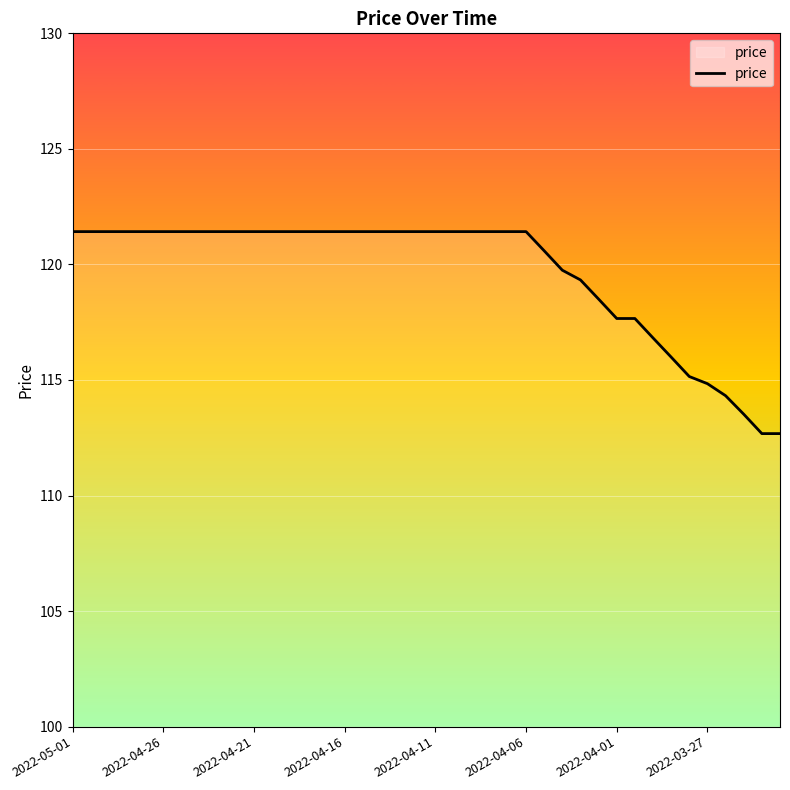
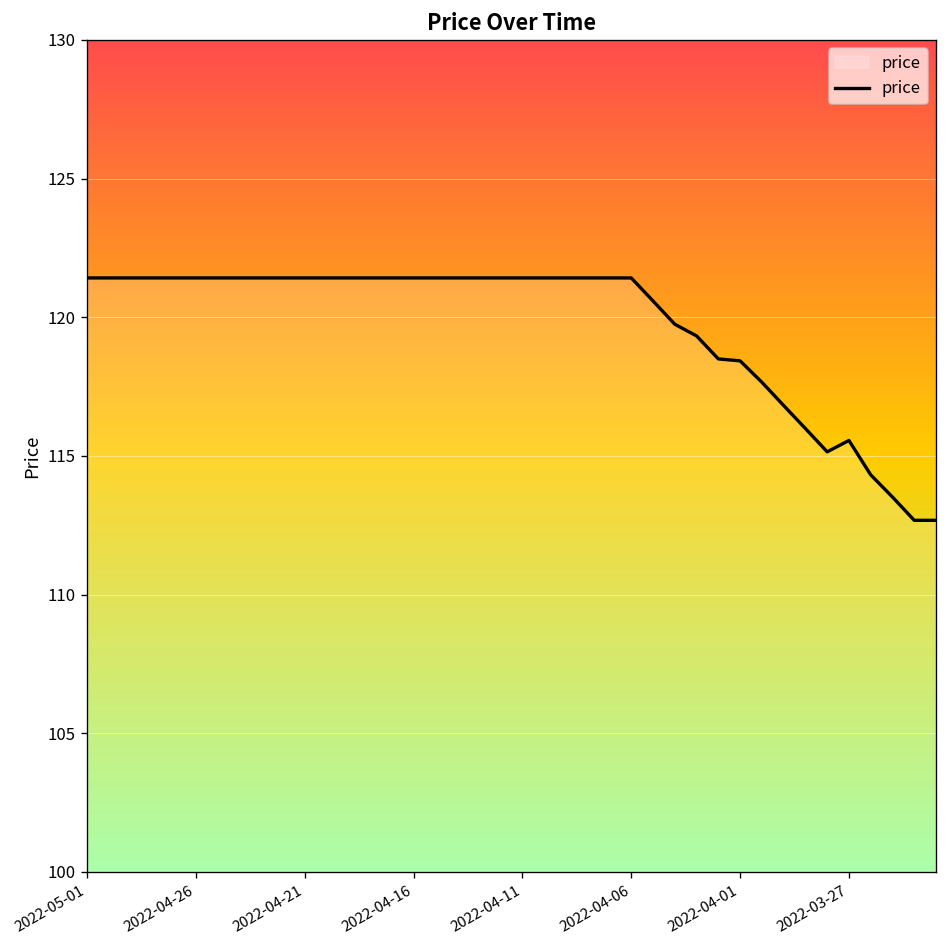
  {
    "2022-05-01": 121.4,
    "2022-04-26": 121.4,
    "2022-04-21": 121.4,
    "2022-04-16": 121.4,
    "2022-04-11": 121.4,
    "2022-04-06": 121.4,
-   "2022-04-01": 117.7,
-   "2022-03-27": 114.8
+   "2022-04-01": 118.4,
+   "2022-03-27": 115.6
  }
